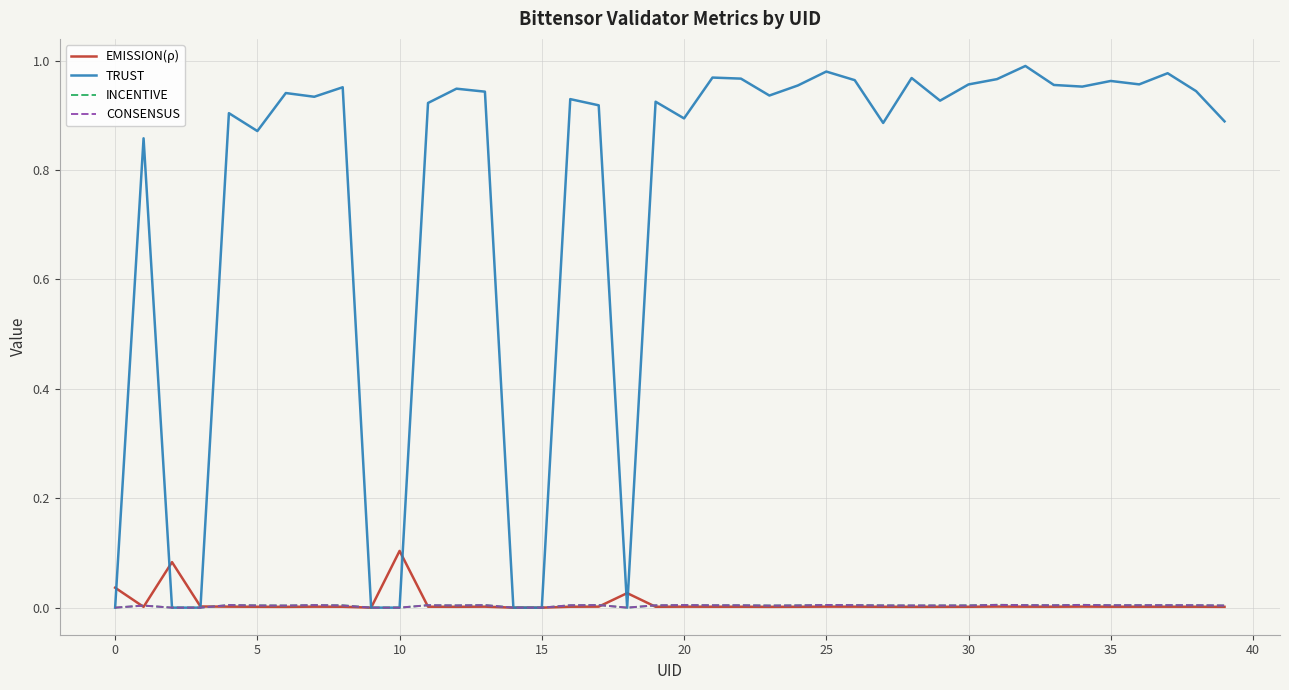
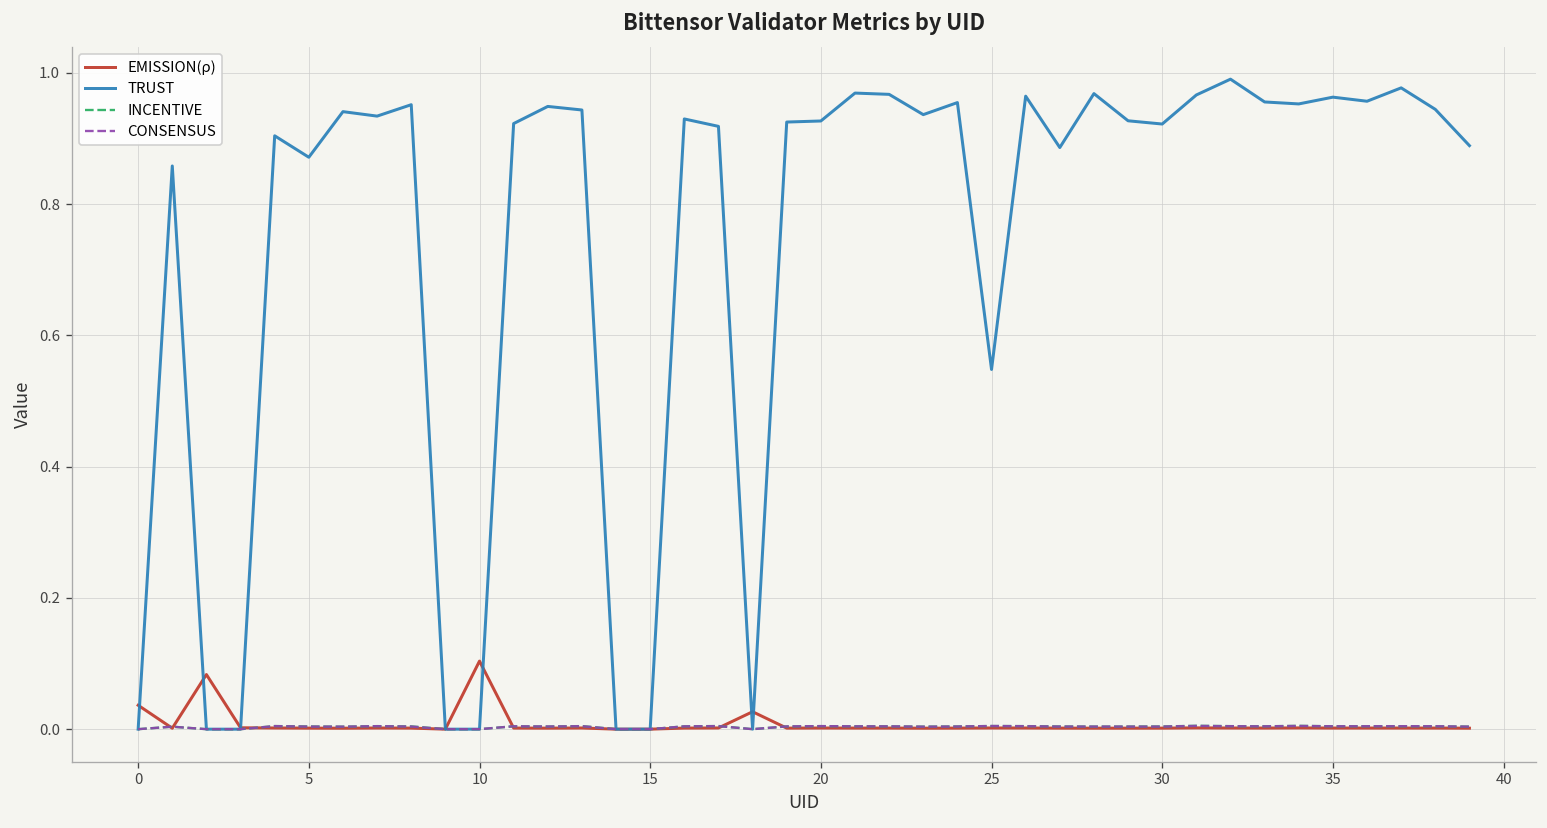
  {
    "EMISSION(ρ)": {
      "0": 0.04,
      "10": 0.10
    },
    "TRUST": {
      "5": 0.87,
-     "20": 0.89,
-     "25": 0.98,
-     "30": 0.96,
+     "20": 0.93,
+     "25": 0.55,
+     "30": 0.92,
      "35": 0.96
    }
  }
